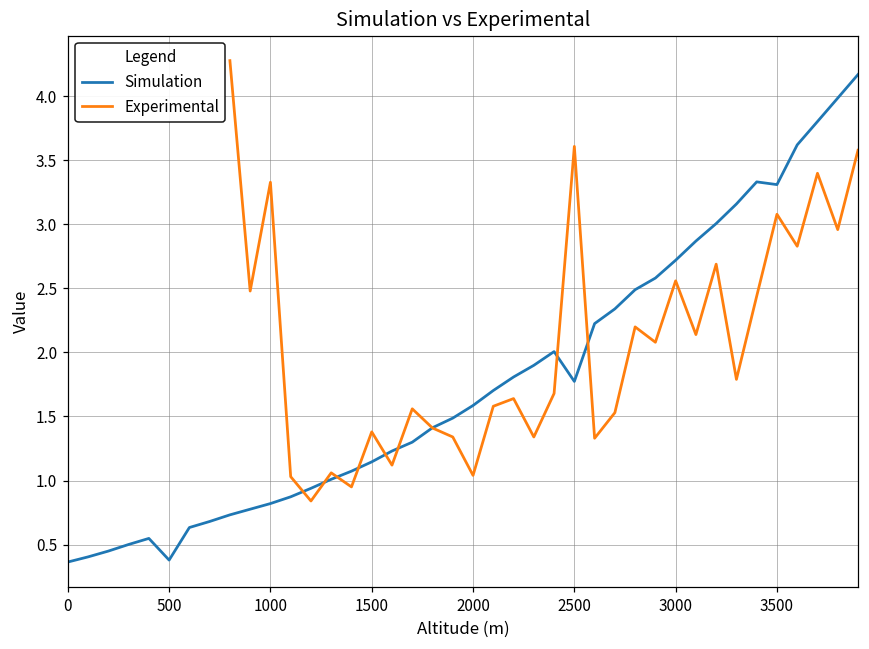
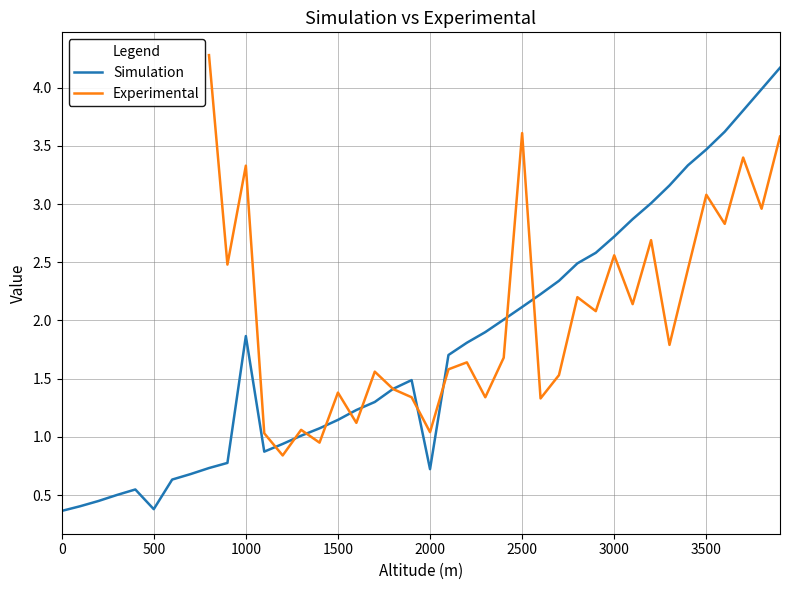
  {
    "Simulation": {
      "0": 0.36,
      "500": 0.38,
-     "1000": 0.82,
+     "1000": 1.87,
      "1500": 1.15,
-     "2000": 1.59,
-     "2500": 1.77,
+     "2000": 0.72,
+     "2500": 2.12,
      "3000": 2.72,
-     "3500": 3.31
+     "3500": 3.47
    },
    "Experimental": {
      "1000": 3.33,
      "1500": 1.38,
      "2000": 1.04,
      "2500": 3.61,
      "3000": 2.56,
      "3500": 3.08
    }
  }
